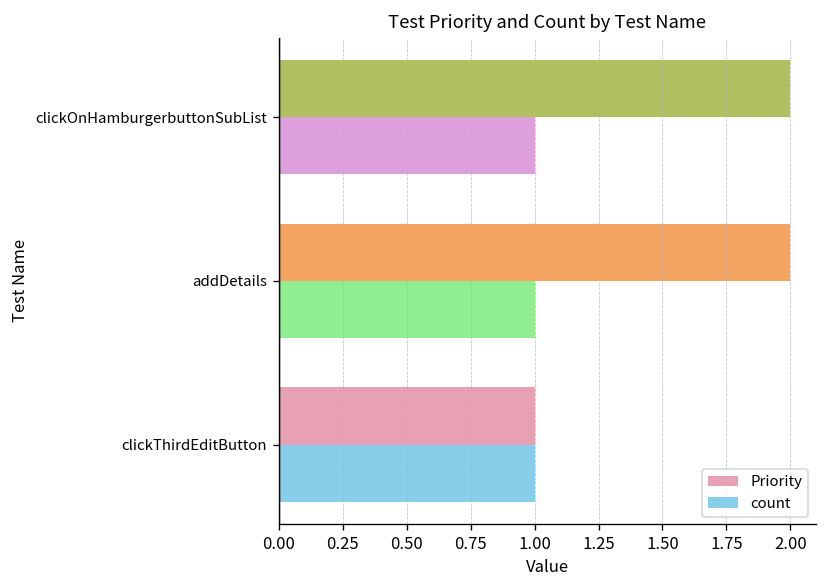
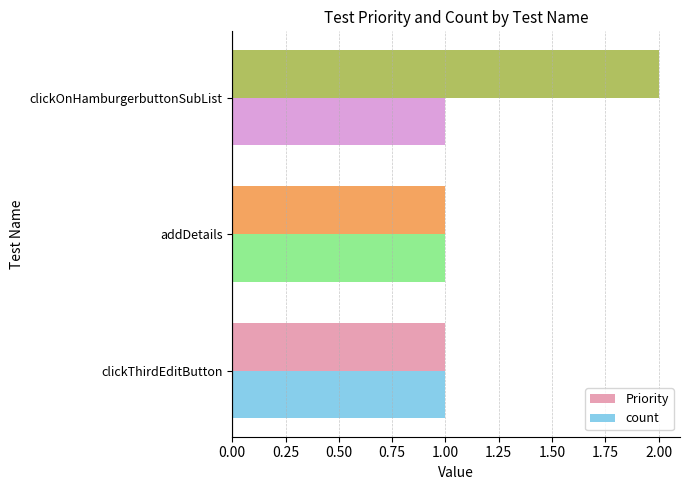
  {
    "Priority": {
      "clickOnHamburgerbuttonSubList": 2,
-     "addDetails": 2,
+     "addDetails": 1,
      "clickThirdEditButton": 1
    },
    "count": {
      "clickOnHamburgerbuttonSubList": 1,
      "addDetails": 1,
      "clickThirdEditButton": 1
    }
  }
